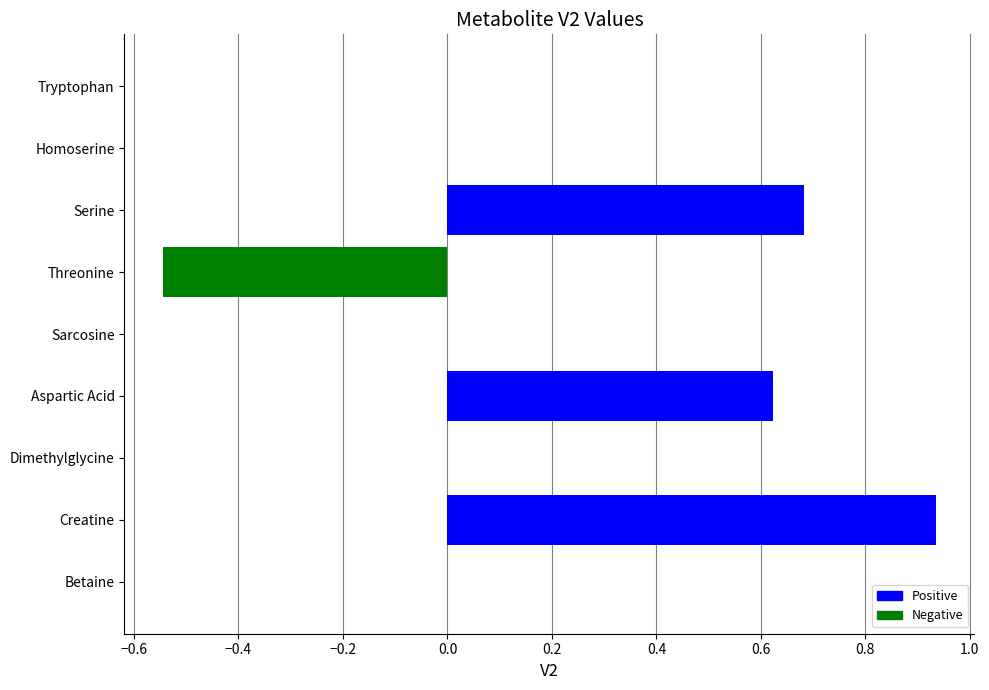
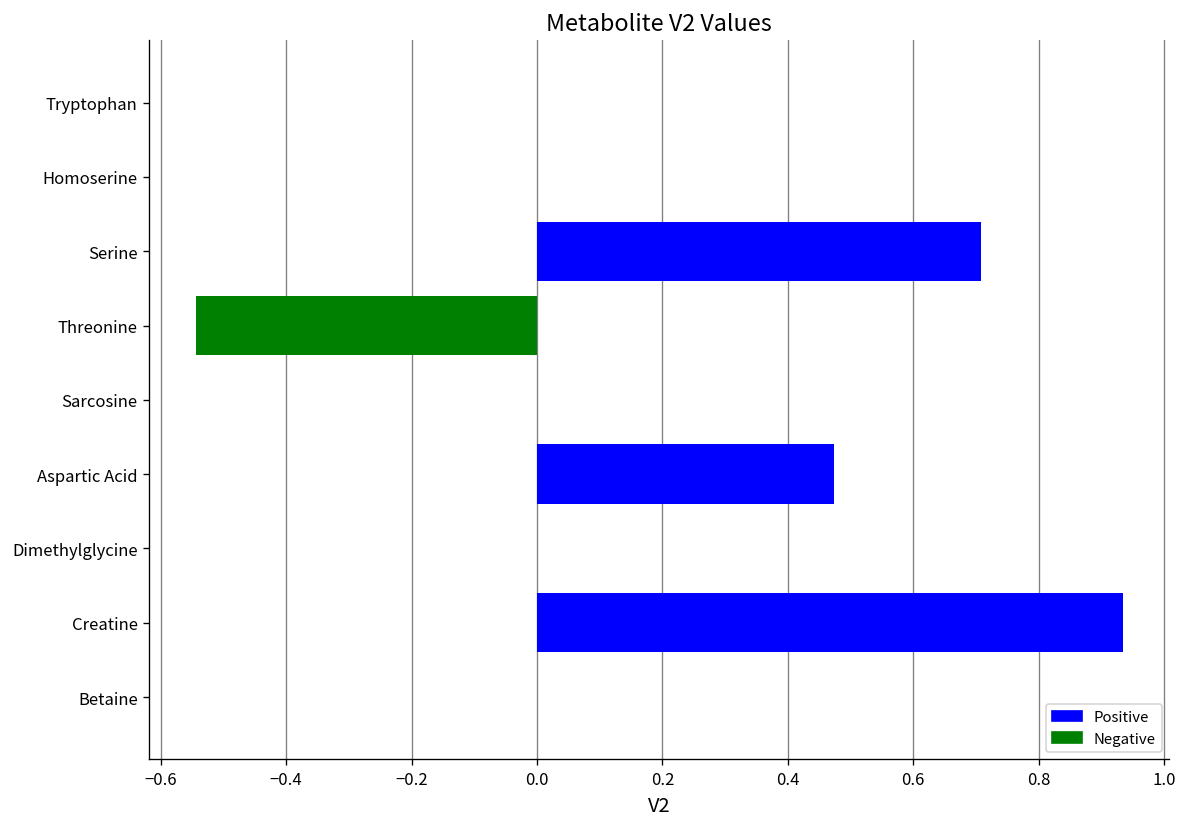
  {
    "Tryptophan": 0.00,
    "Homoserine": 0.00,
-   "Serine": 0.68,
+   "Serine": 0.71,
    "Threonine": -0.54,
    "Sarcosine": 0.00,
-   "Aspartic Acid": 0.62,
+   "Aspartic Acid": 0.47,
    "Dimethylglycine": 0.00,
    "Creatine": 0.93,
    "Betaine": 0.00
  }
